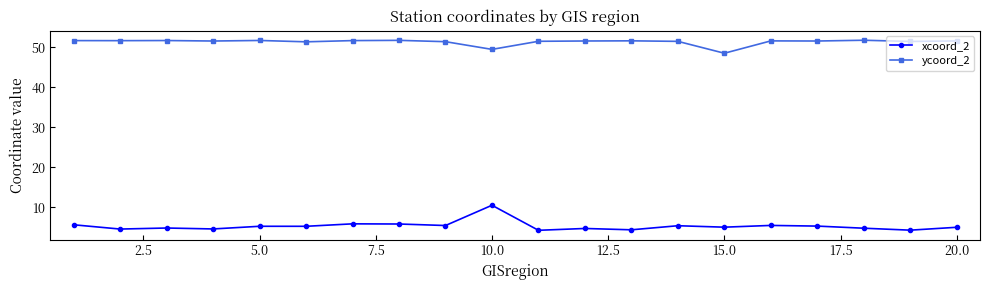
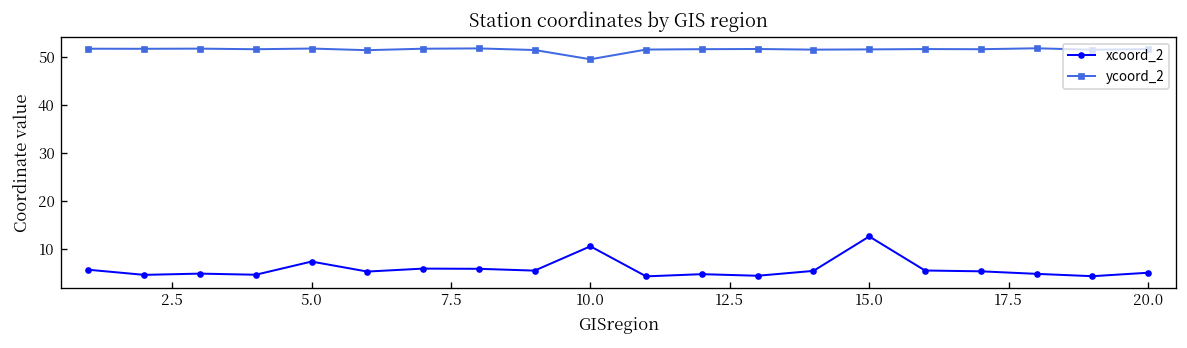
  {
    "xcoord_2": {
-     "5.0": 5,
+     "5.0": 7,
      "10.0": 11,
-     "15.0": 5,
+     "15.0": 13,
      "20.0": 5
    },
    "ycoord_2": {
      "5.0": 52,
      "10.0": 49,
-     "15.0": 49
+     "15.0": 52
    }
  }
